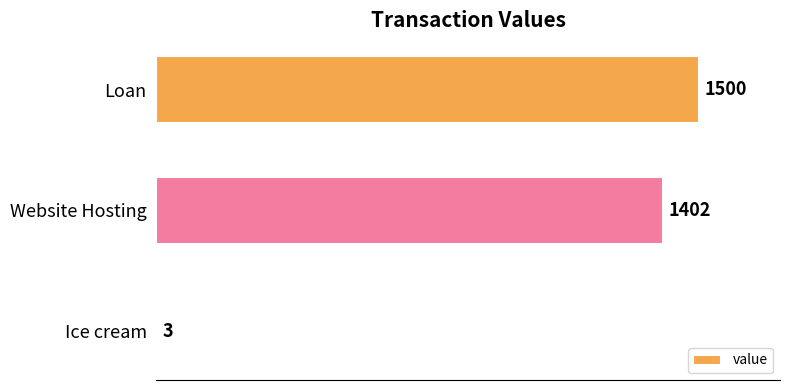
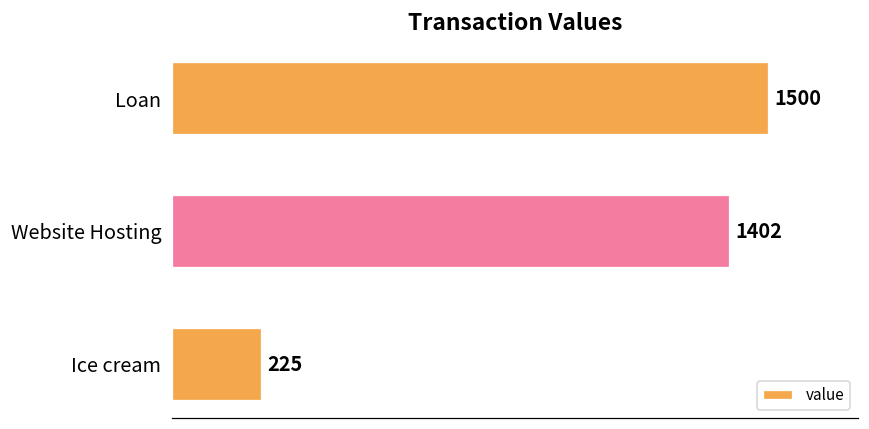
  {
    "Loan": 1500,
    "Website Hosting": 1402,
-   "Ice cream": 3
+   "Ice cream": 225
  }
